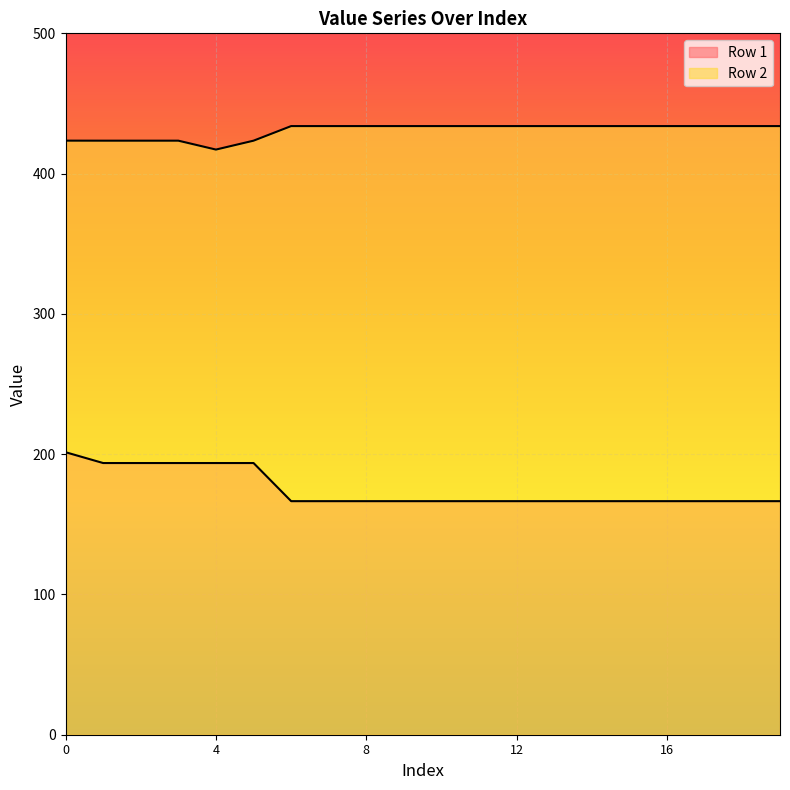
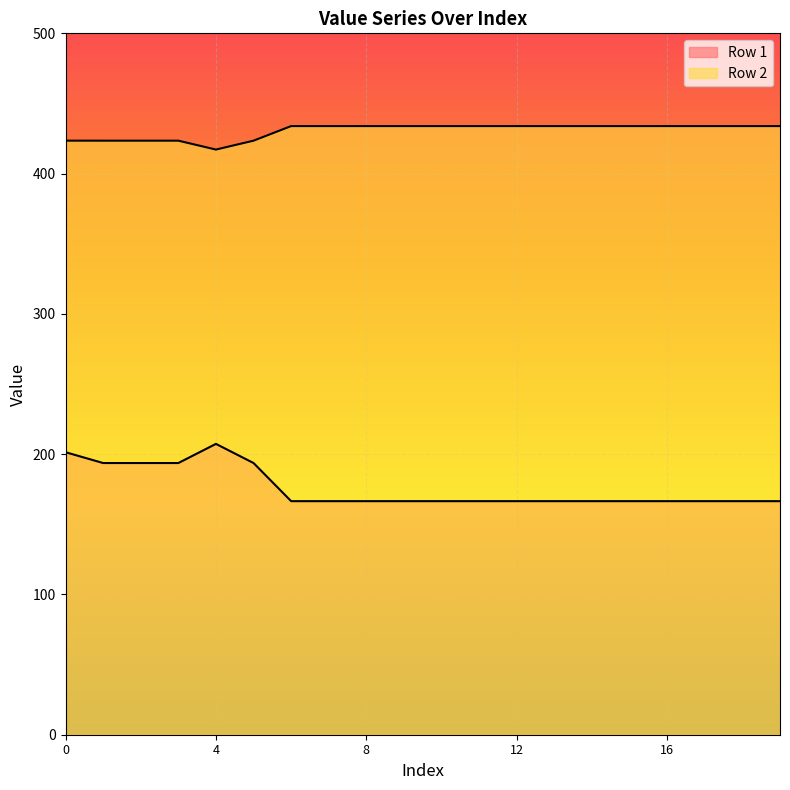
  {
    "Row 1": {
      "0": 201,
-     "4": 194,
+     "4": 207,
      "8": 167,
      "12": 167,
      "16": 167
    },
    "Row 2": {
      "0": 424,
      "4": 417,
      "8": 434,
      "12": 434,
      "16": 434
    }
  }
